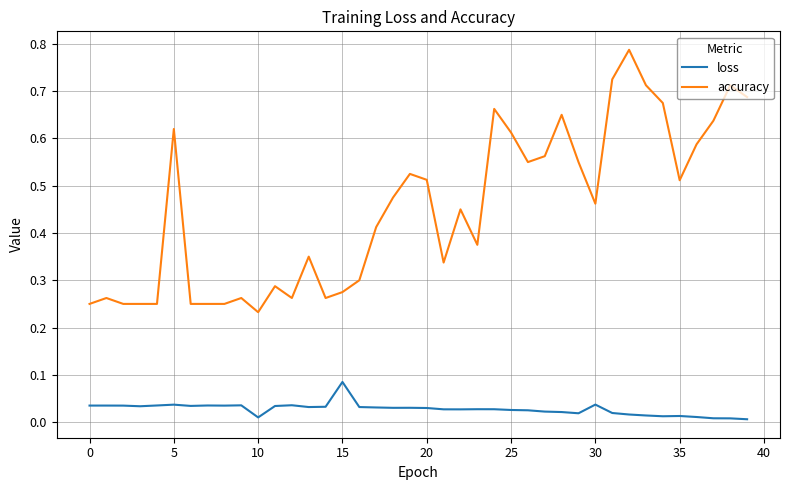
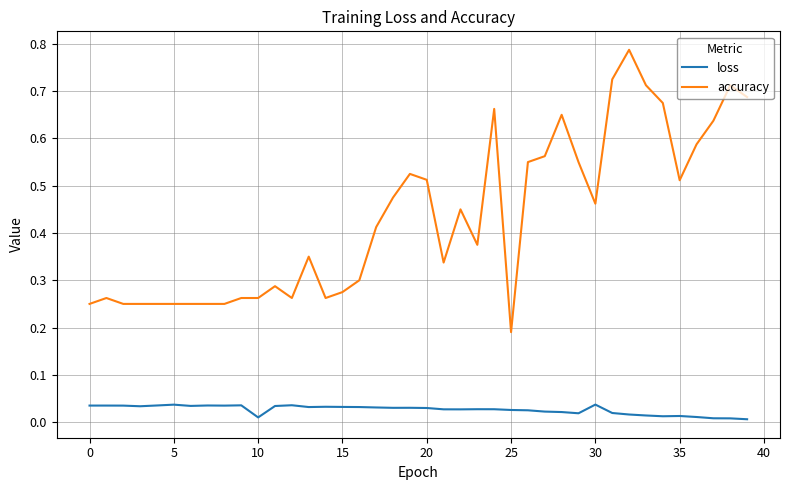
  {
    "loss": {
      "0": 0.03,
      "5": 0.04,
      "10": 0.01,
-     "15": 0.08,
+     "15": 0.03,
      "20": 0.03,
      "25": 0.03,
      "30": 0.04,
      "35": 0.01
    },
    "accuracy": {
      "0": 0.25,
-     "5": 0.62,
-     "10": 0.23,
+     "5": 0.25,
+     "10": 0.26,
      "15": 0.28,
      "20": 0.51,
-     "25": 0.61,
+     "25": 0.19,
      "30": 0.46,
      "35": 0.51
    }
  }
